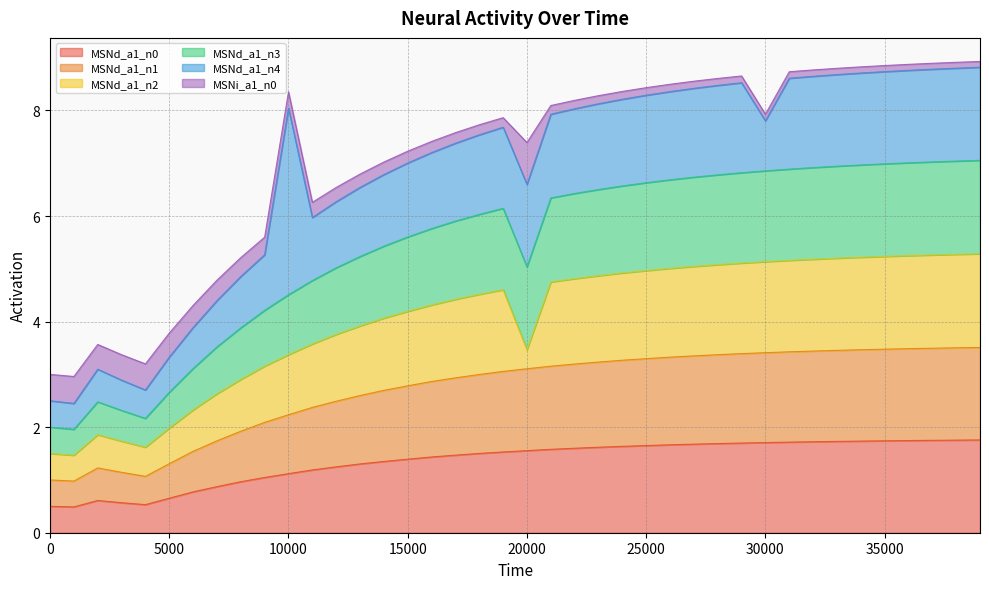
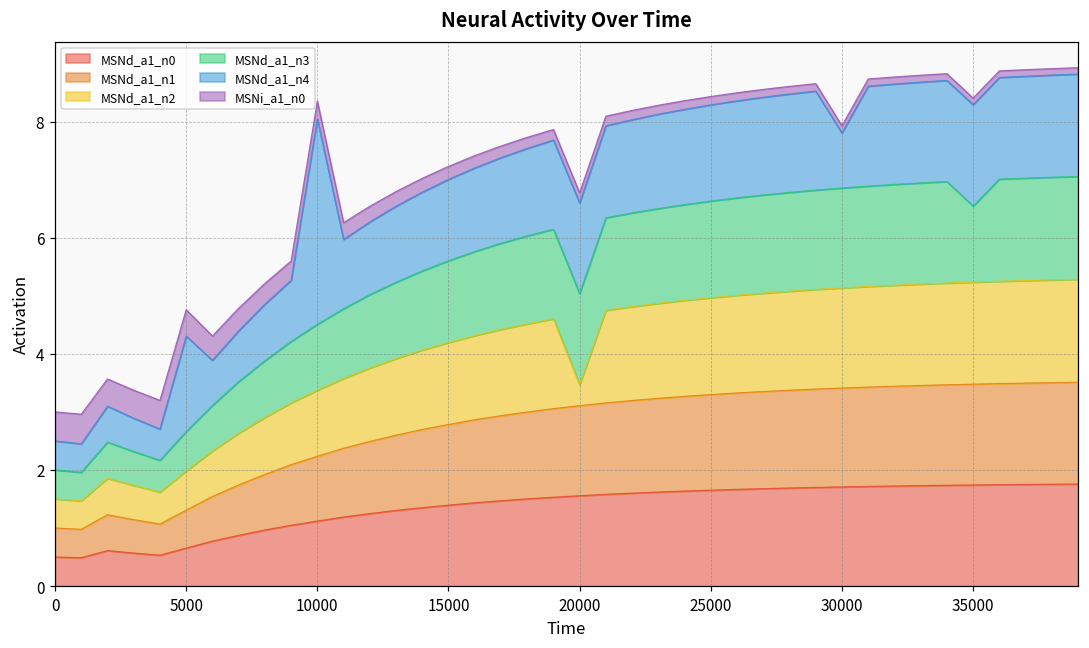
  {
    "MSNd_a1_n2": {
      "0": 0.5,
      "5000": 0.7,
      "10000": 1.1,
      "15000": 1.4,
      "20000": 0.4,
      "25000": 1.7,
      "30000": 1.7,
      "35000": 1.8
    },
    "MSNd_a1_n3": {
      "0": 0.5,
      "5000": 0.7,
      "10000": 1.1,
      "15000": 1.4,
      "20000": 1.6,
      "25000": 1.7,
      "30000": 1.7,
-     "35000": 1.8
+     "35000": 1.3
    },
    "MSNd_a1_n4": {
      "0": 0.5,
-     "5000": 0.7,
+     "5000": 1.6,
      "10000": 3.5,
      "15000": 1.4,
      "20000": 1.6,
      "25000": 1.7,
      "30000": 0.9,
      "35000": 1.7
    },
    "MSNi_a1_n0": {
      "0": 0.5,
      "5000": 0.5,
      "10000": 0.3,
      "15000": 0.2,
-     "20000": 0.8,
+     "20000": 0.2,
      "25000": 0.1,
      "30000": 0.1,
      "35000": 0.1
    }
  }
